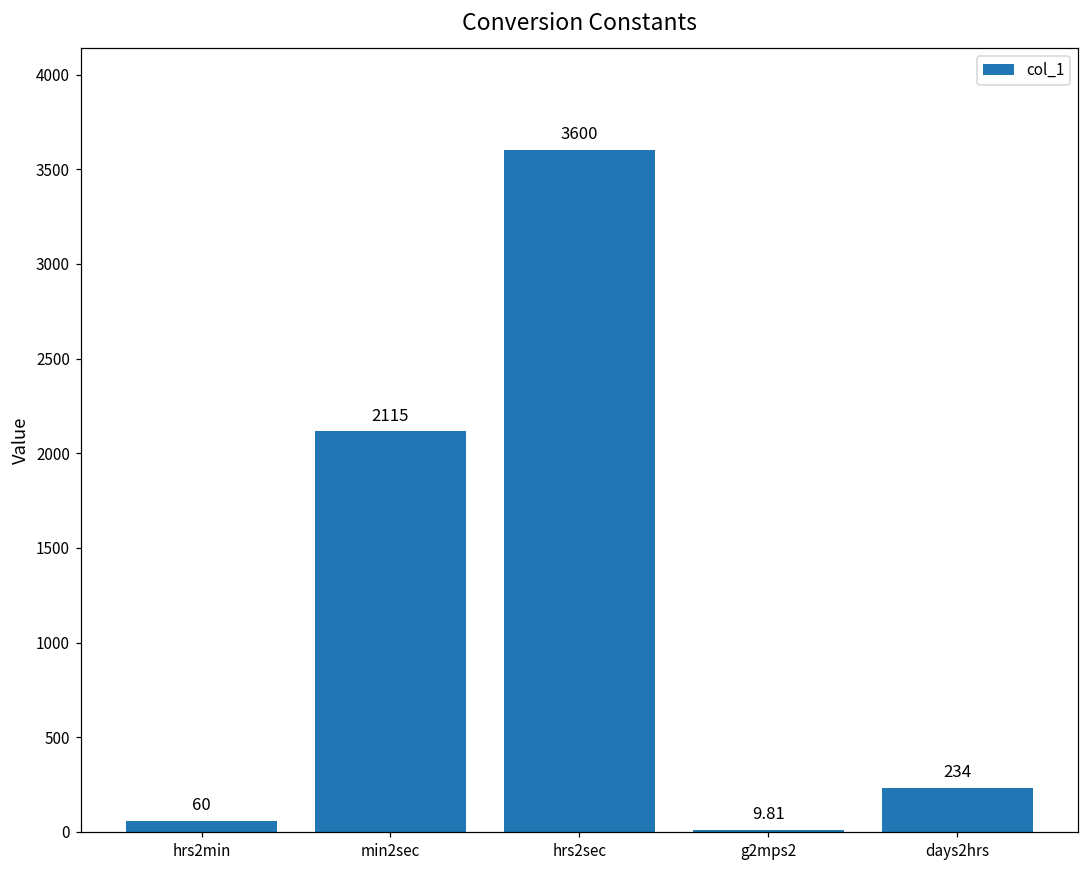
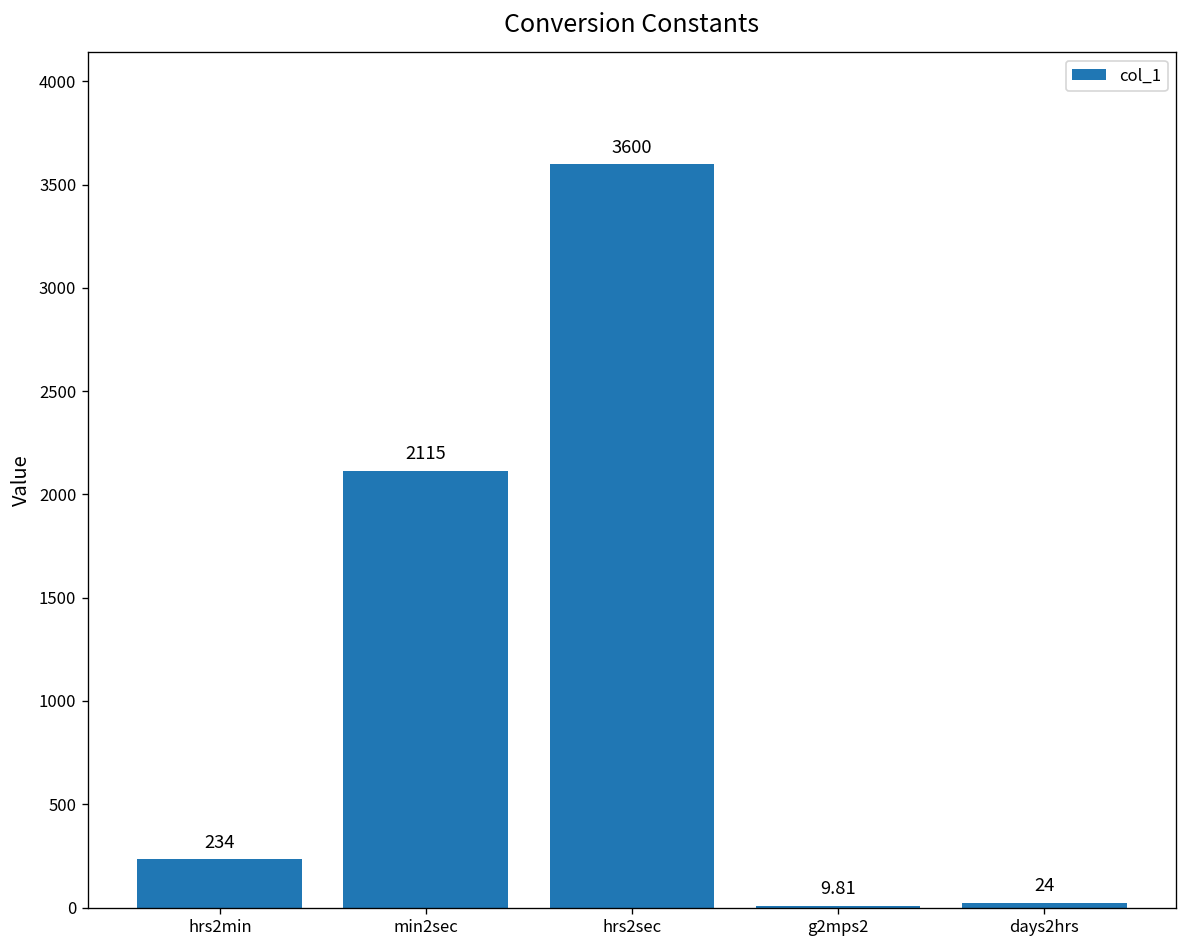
  {
-   "hrs2min": 60,
+   "hrs2min": 234,
    "min2sec": 2115,
    "hrs2sec": 3600,
    "g2mps2": 9.81,
-   "days2hrs": 234
+   "days2hrs": 24
  }
